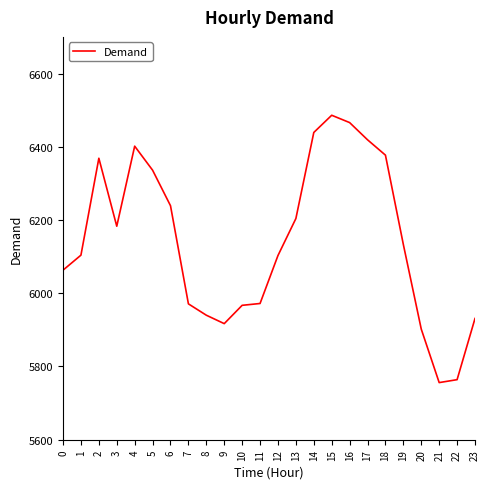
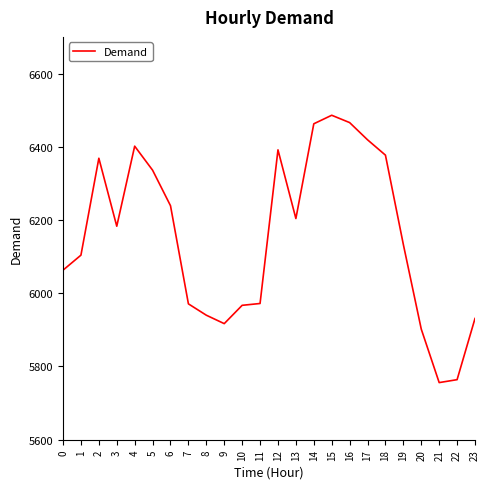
  {
    "0": 6060,
    "1": 6100,
    "2": 6370,
    "3": 6180,
    "4": 6400,
    "5": 6340,
    "6": 6240,
    "7": 5970,
    "8": 5940,
    "9": 5920,
    "10": 5970,
    "11": 5970,
-   "12": 6100,
+   "12": 6390,
    "13": 6200,
-   "14": 6440,
+   "14": 6460,
    "15": 6490,
    "16": 6470,
    "17": 6420,
    "18": 6380,
    "19": 6130,
    "20": 5900,
    "21": 5760,
    "22": 5760,
    "23": 5930
  }
